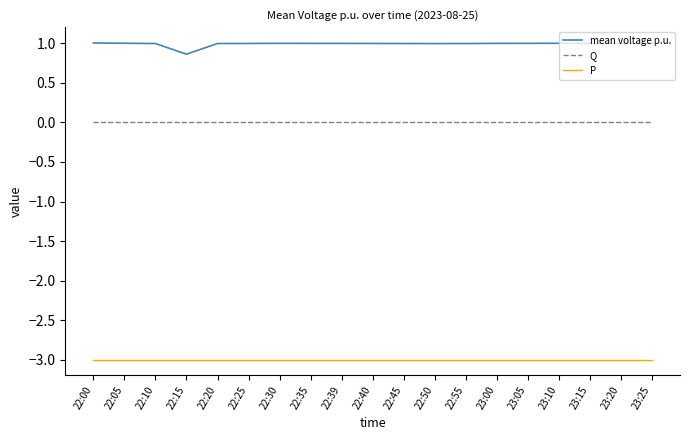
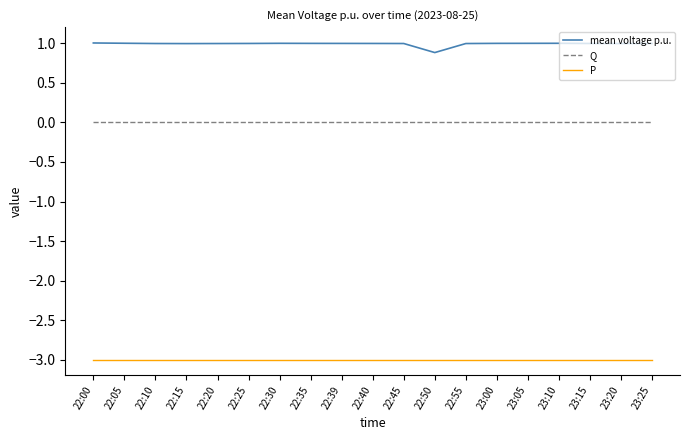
  {
    "mean voltage p.u.": {
      "22:00": 1.0,
      "22:05": 1.0,
      "22:10": 1.0,
-     "22:15": 0.9,
+     "22:15": 1.0,
      "22:20": 1.0,
      "22:25": 1.0,
      "22:30": 1.0,
      "22:35": 1.0,
      "22:39": 1.0,
      "22:40": 1.0,
      "22:45": 1.0,
-     "22:50": 1.0,
+     "22:50": 0.9,
      "22:55": 1.0,
      "23:00": 1.0,
      "23:05": 1.0
    },
    "Q": {
      "22:00": 0.0,
      "22:05": 0.0,
      "22:10": 0.0,
      "22:15": 0.0,
      "22:20": 0.0,
      "22:25": 0.0,
      "22:30": 0.0,
      "22:35": 0.0,
      "22:39": 0.0,
      "22:40": 0.0,
      "22:45": 0.0,
      "22:50": 0.0,
      "22:55": 0.0,
      "23:00": 0.0,
      "23:05": 0.0,
      "23:10": 0.0,
      "23:15": 0.0,
      "23:20": 0.0,
      "23:25": 0.0
    },
    "P": {
      "22:00": -3.0,
      "22:05": -3.0,
      "22:10": -3.0,
      "22:15": -3.0,
      "22:20": -3.0,
      "22:25": -3.0,
      "22:30": -3.0,
      "22:35": -3.0,
      "22:39": -3.0,
      "22:40": -3.0,
      "22:45": -3.0,
      "22:50": -3.0,
      "22:55": -3.0,
      "23:00": -3.0,
      "23:05": -3.0,
      "23:10": -3.0,
      "23:15": -3.0,
      "23:20": -3.0,
      "23:25": -3.0
    }
  }
